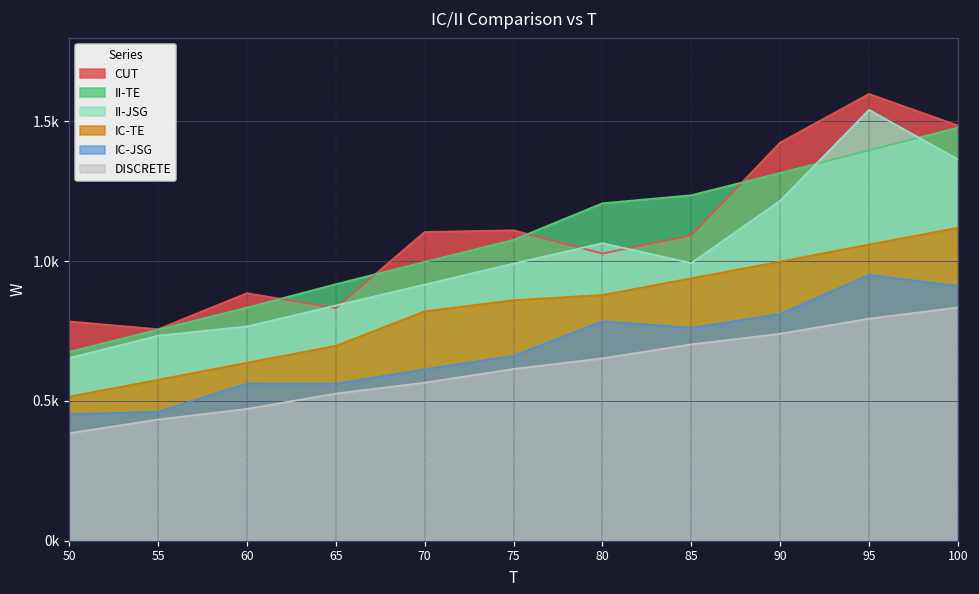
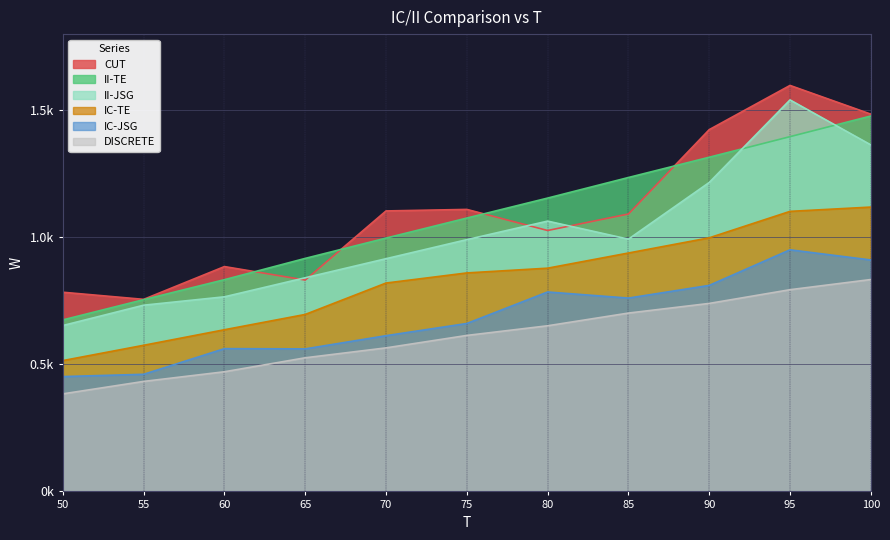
  {
    "CUT": {
      "50": 780,
      "60": 890,
      "70": 1100,
      "75": 1110,
      "80": 1030,
      "85": 1090,
      "90": 1420,
      "95": 1600
    },
    "II-TE": {
      "50": 680,
      "60": 830,
      "65": 920,
      "70": 1000,
      "75": 1080,
-     "80": 1210,
+     "80": 1150,
      "85": 1240,
      "90": 1320,
      "95": 1400
    },
    "IC-TE": {
      "50": 520,
      "55": 580,
      "60": 640,
      "65": 700,
      "70": 820,
      "75": 860,
      "80": 880,
      "85": 940,
      "90": 1000,
-     "95": 1060,
+     "95": 1100,
      "100": 1120
    },
    "IC-JSG": {
      "50": 450,
      "55": 460,
      "60": 560,
      "65": 560,
      "70": 610,
      "75": 660,
      "80": 790,
      "85": 760,
      "90": 810,
      "95": 950,
      "100": 910
    }
  }
